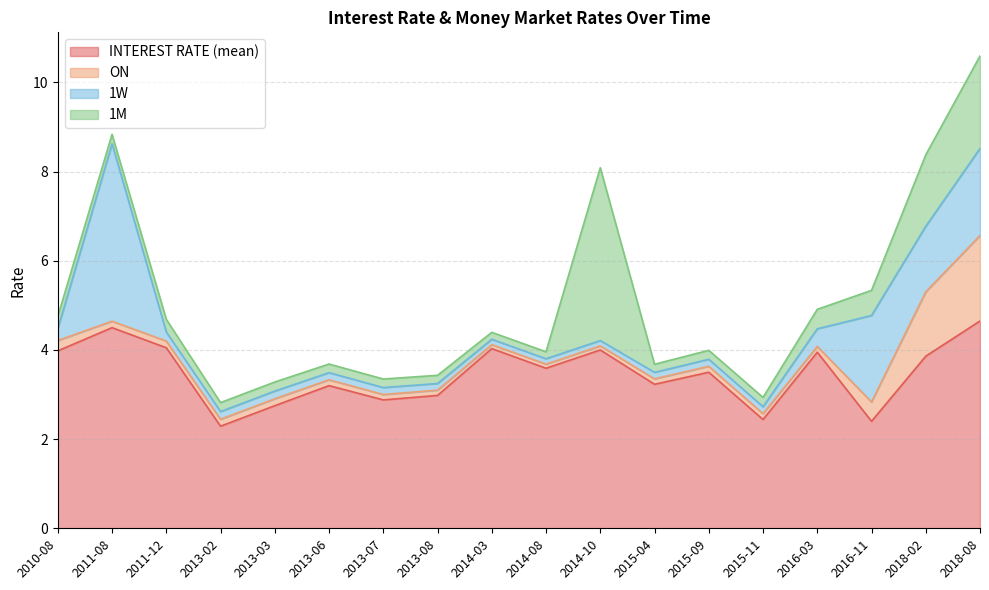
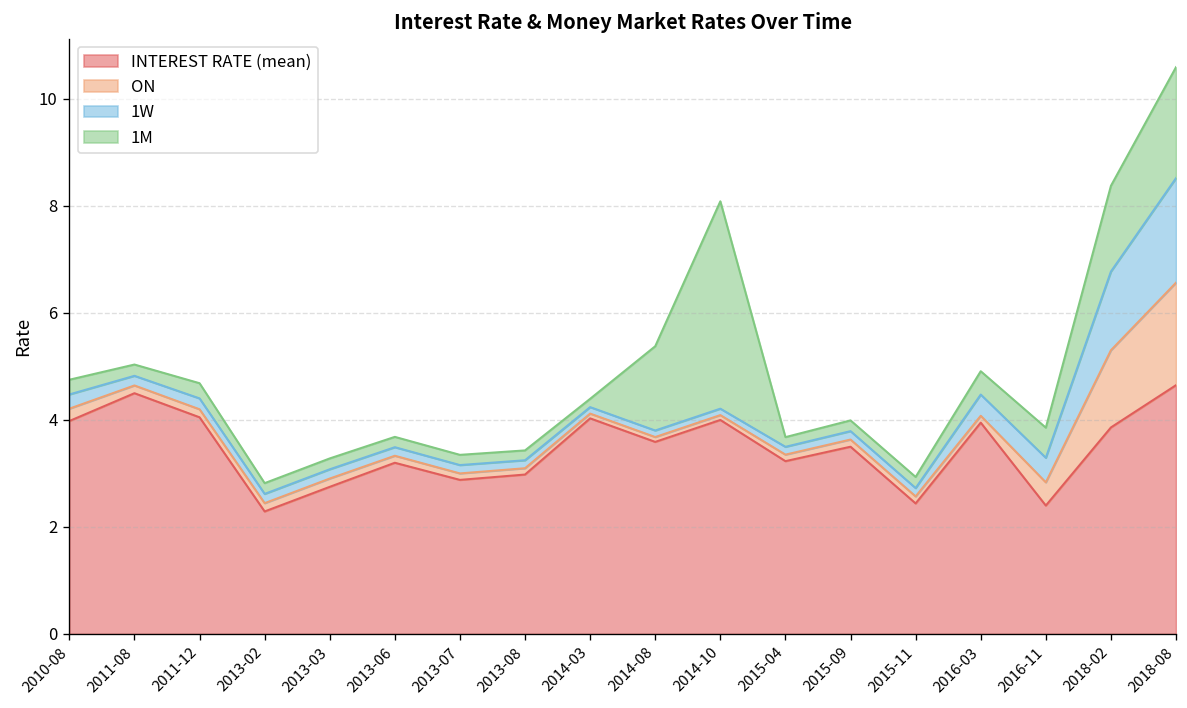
  {
    "INTEREST RATE (mean)": {
      "2010-08": 4.0,
      "2011-08": 4.5,
      "2011-12": 4.1,
      "2013-02": 2.3,
      "2013-03": 2.8,
      "2013-06": 3.2,
      "2013-07": 2.9,
      "2013-08": 3.0,
      "2014-03": 4.0,
      "2014-08": 3.6,
      "2014-10": 4.0,
      "2015-04": 3.2,
      "2015-09": 3.5,
      "2015-11": 2.4,
      "2016-03": 4.0,
      "2016-11": 2.4,
      "2018-02": 3.9,
      "2018-08": 4.7
    },
    "ON": {
      "2010-08": 0.2,
      "2011-08": 0.1,
      "2011-12": 0.2,
      "2013-02": 0.2,
      "2013-03": 0.2,
      "2013-06": 0.1,
      "2013-07": 0.1,
      "2013-08": 0.1,
      "2014-03": 0.1,
      "2014-08": 0.1,
      "2014-10": 0.1,
      "2015-04": 0.1,
      "2015-09": 0.1,
      "2015-11": 0.1,
      "2016-03": 0.1,
      "2016-11": 0.4,
      "2018-02": 1.4,
      "2018-08": 1.9
    },
    "1W": {
      "2010-08": 0.3,
-     "2011-08": 4.0,
+     "2011-08": 0.2,
      "2011-12": 0.2,
      "2013-02": 0.2,
      "2013-03": 0.2,
      "2013-06": 0.2,
      "2013-07": 0.2,
      "2013-08": 0.1,
      "2014-03": 0.1,
      "2014-08": 0.1,
      "2014-10": 0.1,
      "2015-04": 0.1,
      "2015-09": 0.2,
      "2015-11": 0.2,
      "2016-03": 0.4,
-     "2016-11": 1.9,
+     "2016-11": 0.5,
      "2018-02": 1.5,
      "2018-08": 2.0
    },
    "1M": {
      "2010-08": 0.3,
      "2011-08": 0.2,
      "2011-12": 0.3,
      "2013-02": 0.2,
      "2013-03": 0.2,
      "2013-06": 0.2,
      "2013-07": 0.2,
      "2013-08": 0.2,
      "2014-03": 0.2,
-     "2014-08": 0.2,
+     "2014-08": 1.6,
      "2014-10": 3.9,
      "2015-04": 0.2,
      "2015-09": 0.2,
      "2015-11": 0.2,
      "2016-03": 0.4,
      "2016-11": 0.6,
      "2018-02": 1.6,
      "2018-08": 2.1
    }
  }
